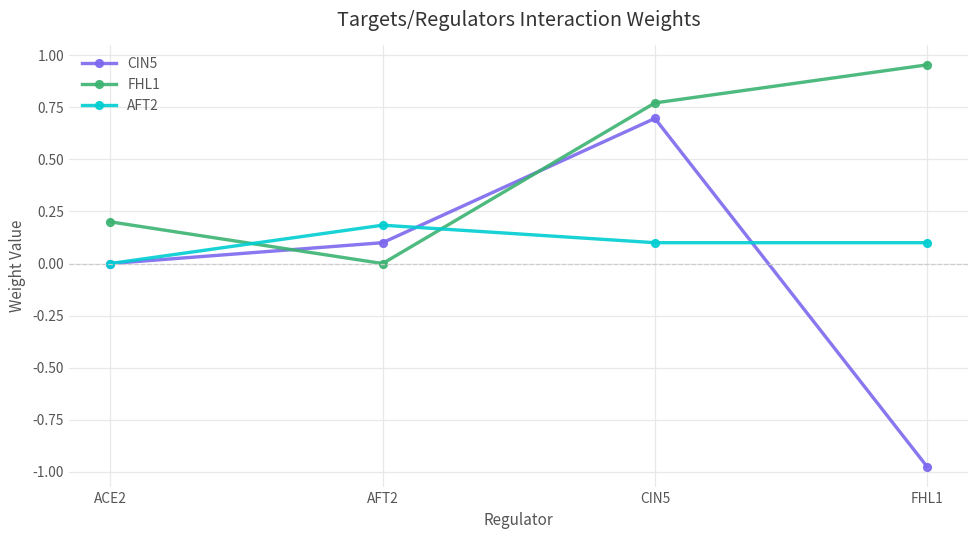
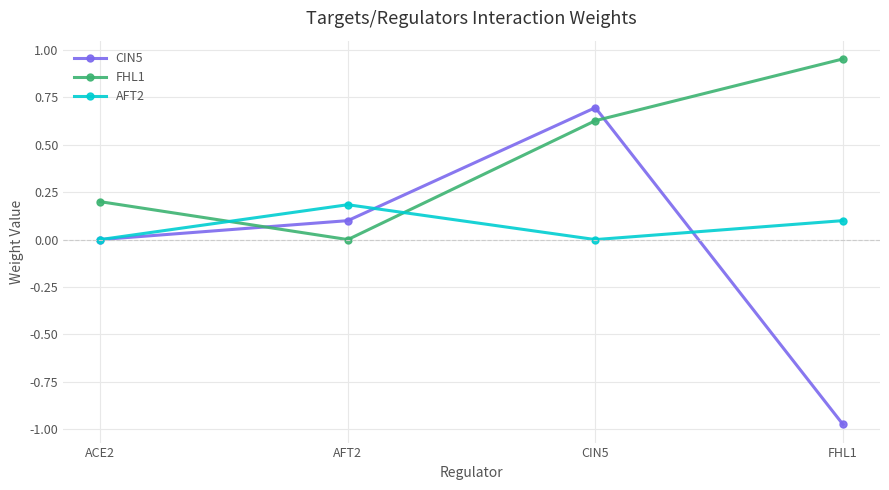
  {
    "CIN5": {
      "AFT2": 0.10,
      "CIN5": 0.70,
      "FHL1": -0.97
    },
    "FHL1": {
      "ACE2": 0.20,
      "AFT2": 0.00,
-     "CIN5": 0.77,
+     "CIN5": 0.63,
      "FHL1": 0.95
    },
    "AFT2": {
      "AFT2": 0.18,
-     "CIN5": 0.1,
+     "CIN5": 0.0,
      "FHL1": 0.1
    }
  }
